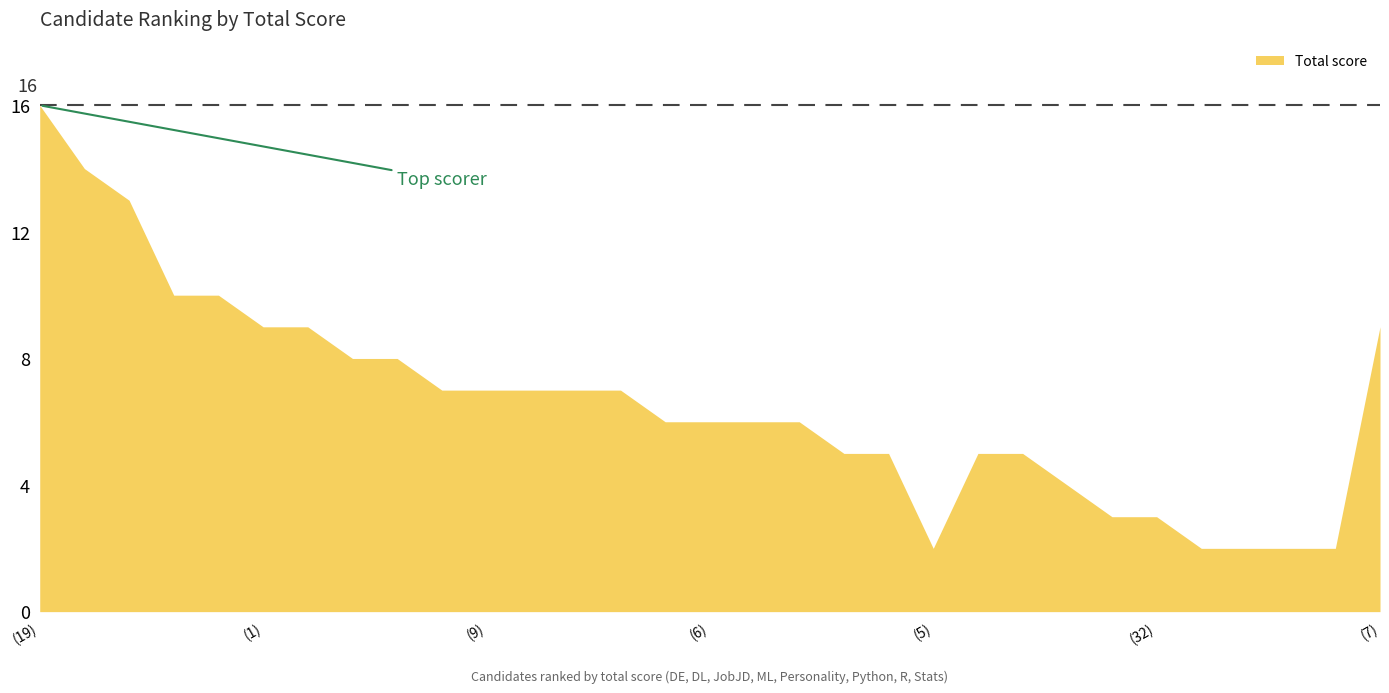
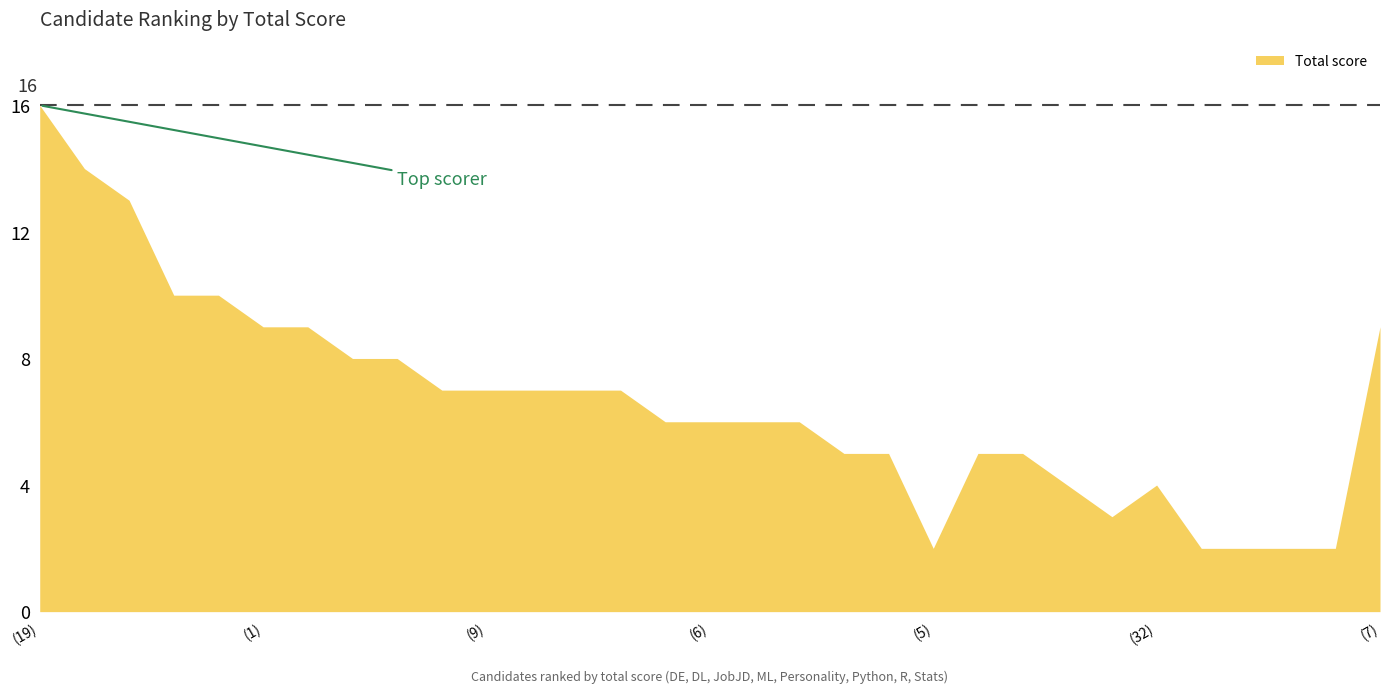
  {
    "(1)": 9,
    "(9)": 7,
    "(6)": 6,
    "(5)": 2,
-   "(32)": 3,
+   "(32)": 4,
    "(7)": 9
  }
